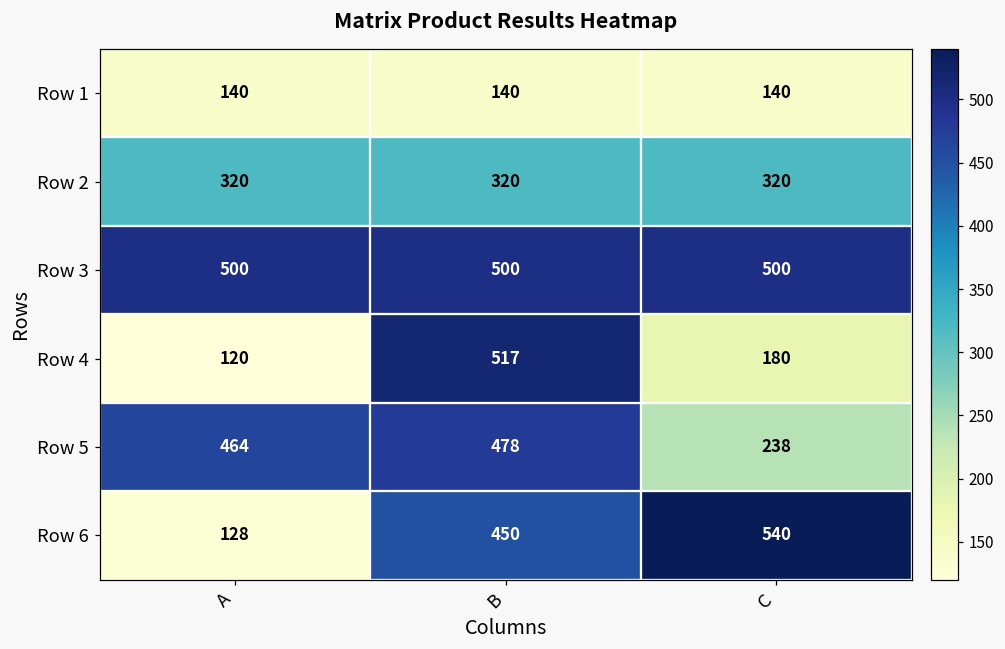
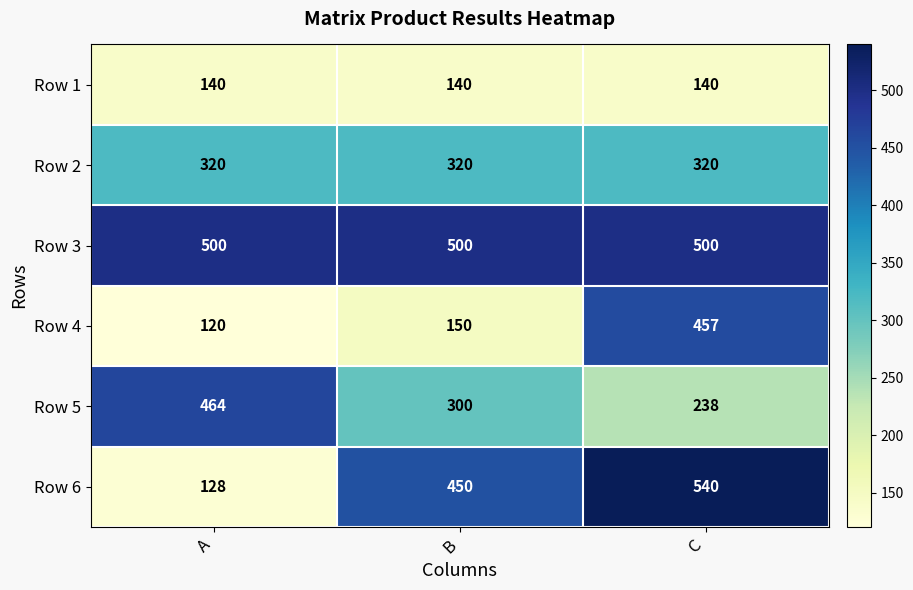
  {
    "Row 1": {
      "A": 140,
      "B": 140,
      "C": 140
    },
    "Row 2": {
      "A": 320,
      "B": 320,
      "C": 320
    },
    "Row 3": {
      "A": 500,
      "B": 500,
      "C": 500
    },
    "Row 4": {
      "A": 120,
-     "B": 517,
-     "C": 180
+     "B": 150,
+     "C": 457
    },
    "Row 5": {
      "A": 464,
-     "B": 478,
+     "B": 300,
      "C": 238
    },
    "Row 6": {
      "A": 128,
      "B": 450,
      "C": 540
    }
  }
